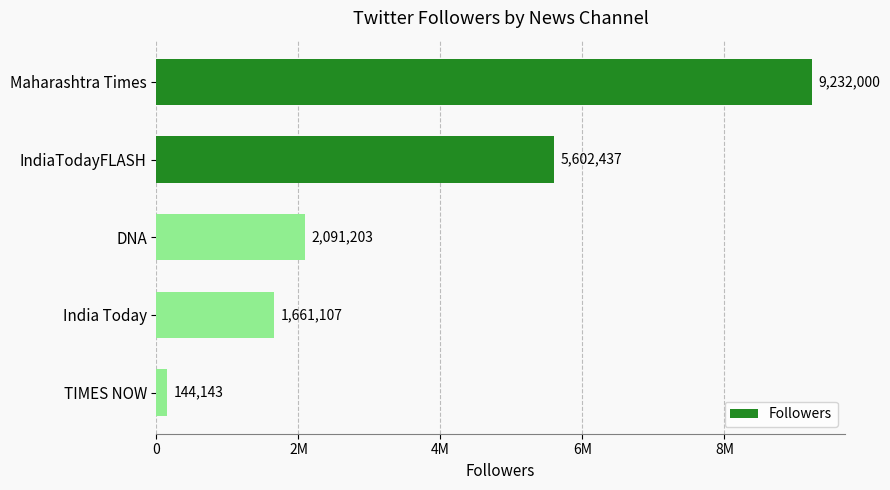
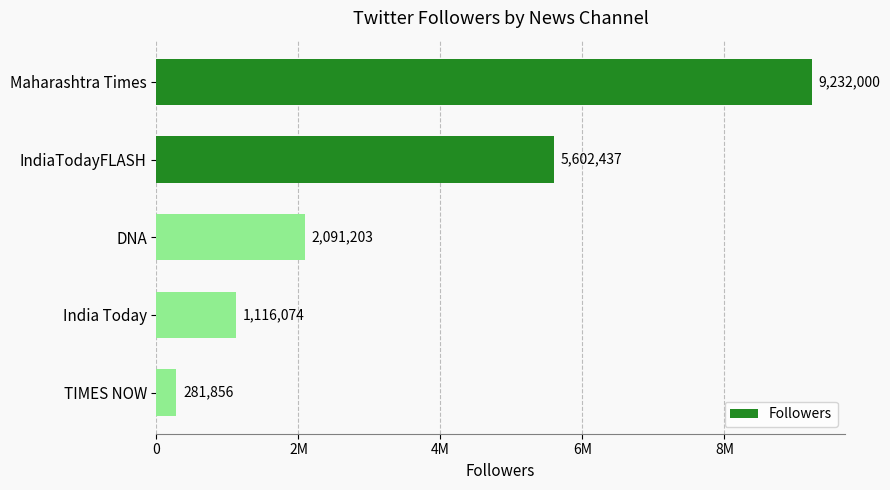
  {
    "Maharashtra Times": "9,232,000",
    "IndiaTodayFLASH": "5,602,437",
    "DNA": "2,091,203",
-   "India Today": "1,661,107",
-   "TIMES NOW": "144,143"
+   "India Today": "1,116,074",
+   "TIMES NOW": "281,856"
  }
